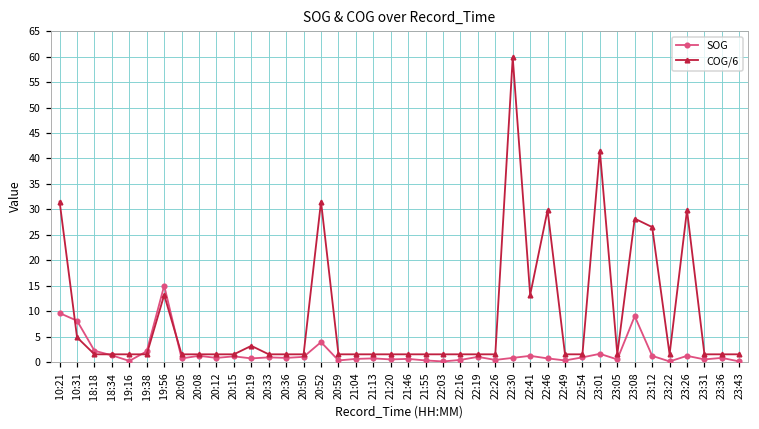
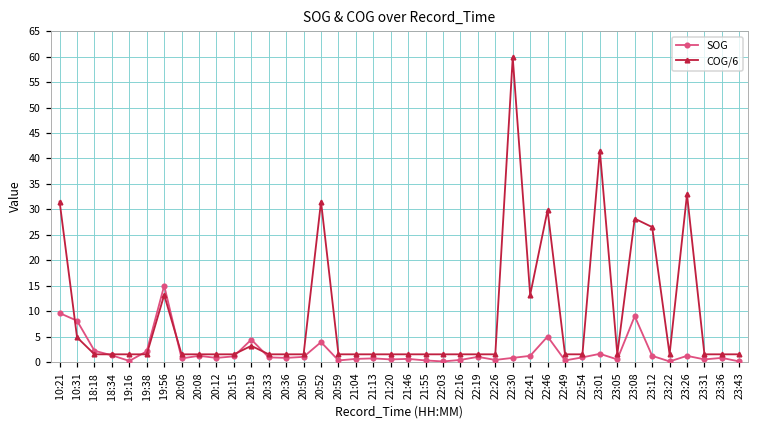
  {
    "SOG": {
      "10:21": 10,
      "10:31": 8,
      "18:18": 2,
      "19:16": 0,
      "19:38": 2,
      "19:56": 15,
      "20:05": 1,
      "20:12": 1,
-     "20:19": 1,
+     "20:19": 4,
      "20:33": 1,
      "20:36": 1,
      "20:52": 4,
      "20:59": 0,
      "21:04": 1,
      "21:13": 1,
      "21:20": 1,
      "21:46": 1,
      "21:55": 0,
      "22:03": 0,
      "22:16": 0,
      "22:26": 0,
      "22:30": 1,
      "22:41": 1,
-     "22:46": 1,
+     "22:46": 5,
      "22:49": 0,
      "22:54": 1,
      "23:01": 2,
      "23:05": 1,
      "23:08": 9,
      "23:12": 1,
      "23:22": 0,
      "23:26": 1,
      "23:31": 1,
      "23:36": 1,
      "23:43": 0
    },
    "COG/6": {
      "10:21": 32,
      "10:31": 5,
      "18:18": 2,
      "19:16": 2,
      "19:38": 2,
      "19:56": 13,
      "20:05": 2,
      "20:12": 2,
      "20:19": 3,
      "20:33": 2,
      "20:36": 2,
      "20:52": 32,
      "20:59": 2,
      "21:04": 2,
      "21:13": 2,
      "21:20": 2,
      "21:46": 2,
      "21:55": 2,
      "22:03": 2,
      "22:16": 2,
      "22:26": 2,
      "22:30": 60,
      "22:41": 13,
      "22:46": 30,
      "22:49": 2,
      "22:54": 2,
      "23:01": 42,
      "23:05": 2,
      "23:08": 28,
      "23:12": 27,
      "23:22": 2,
-     "23:26": 30,
+     "23:26": 33,
      "23:31": 2,
      "23:36": 2,
      "23:43": 2
    }
  }
